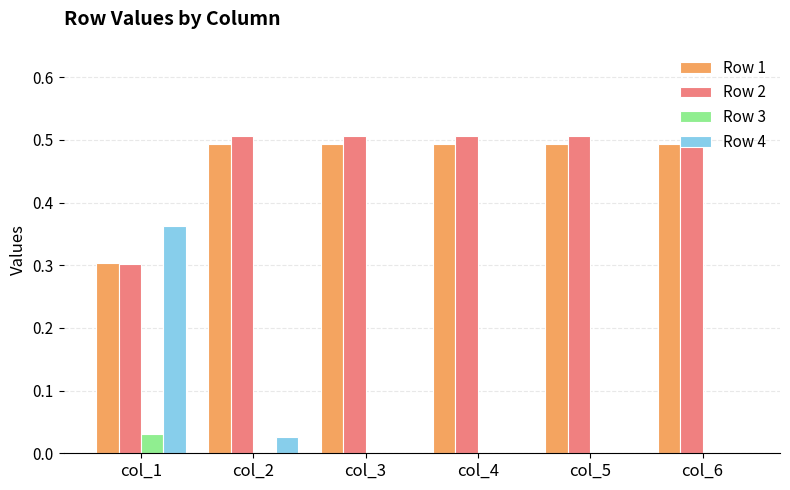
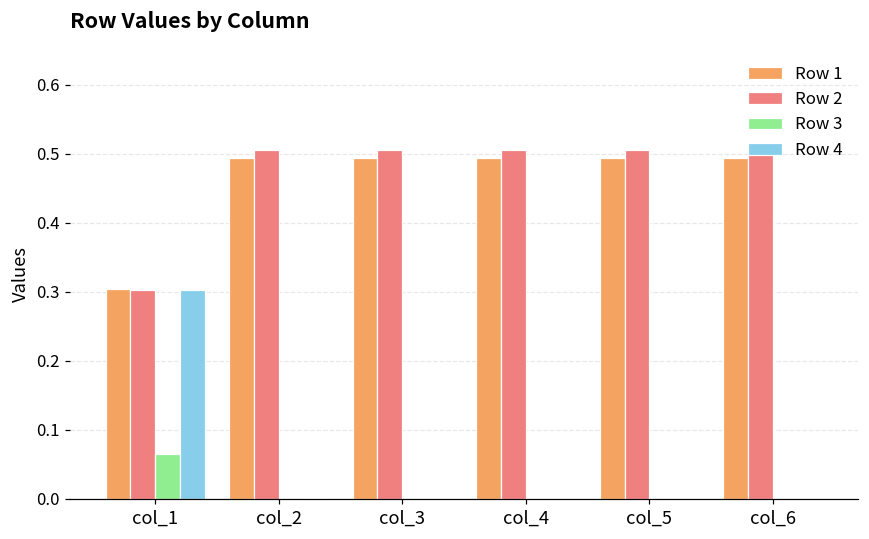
  {
    "Row 3": {
-     "col_1": 0.03,
+     "col_1": 0.06,
      "col_2": 0.00,
      "col_3": 0.00,
      "col_4": 0.00,
      "col_5": 0.00,
      "col_6": 0.00
    },
    "Row 4": {
-     "col_1": 0.36,
-     "col_2": 0.03,
+     "col_1": 0.30,
+     "col_2": 0.00,
      "col_3": 0.00,
      "col_4": 0.00,
      "col_5": 0.00,
      "col_6": 0.00
    }
  }
